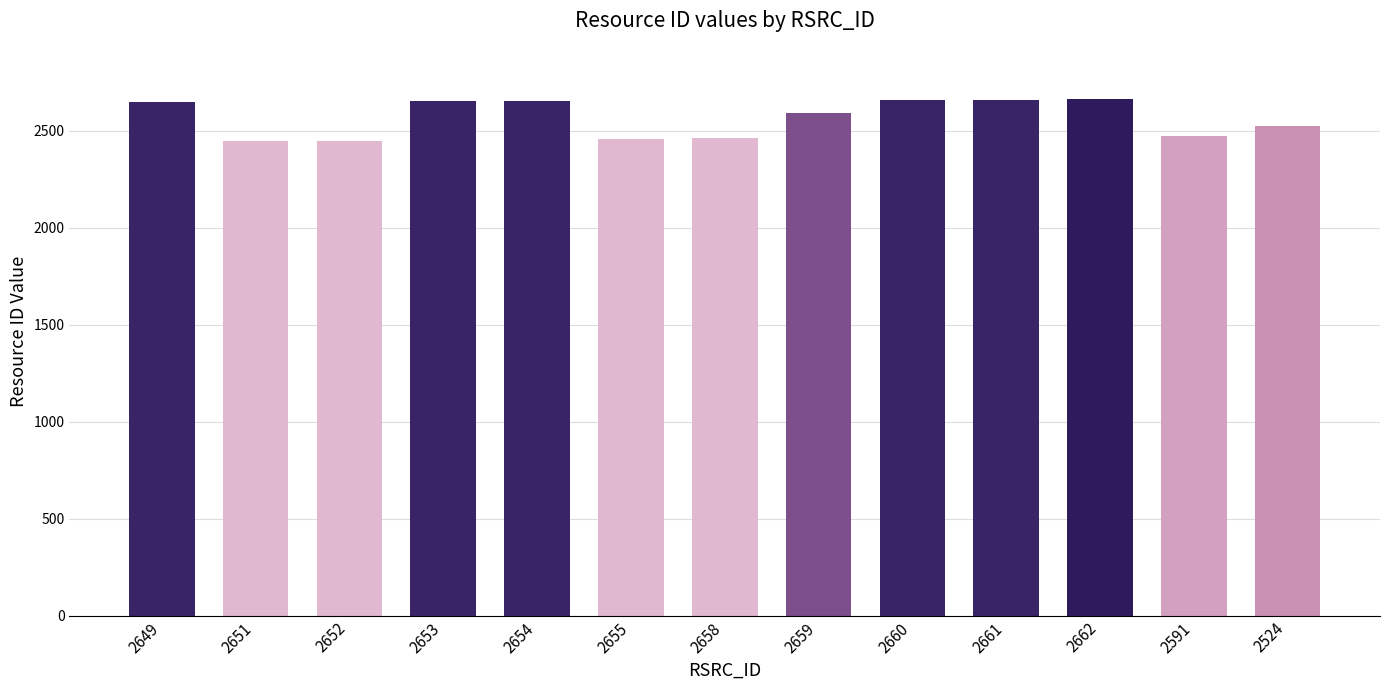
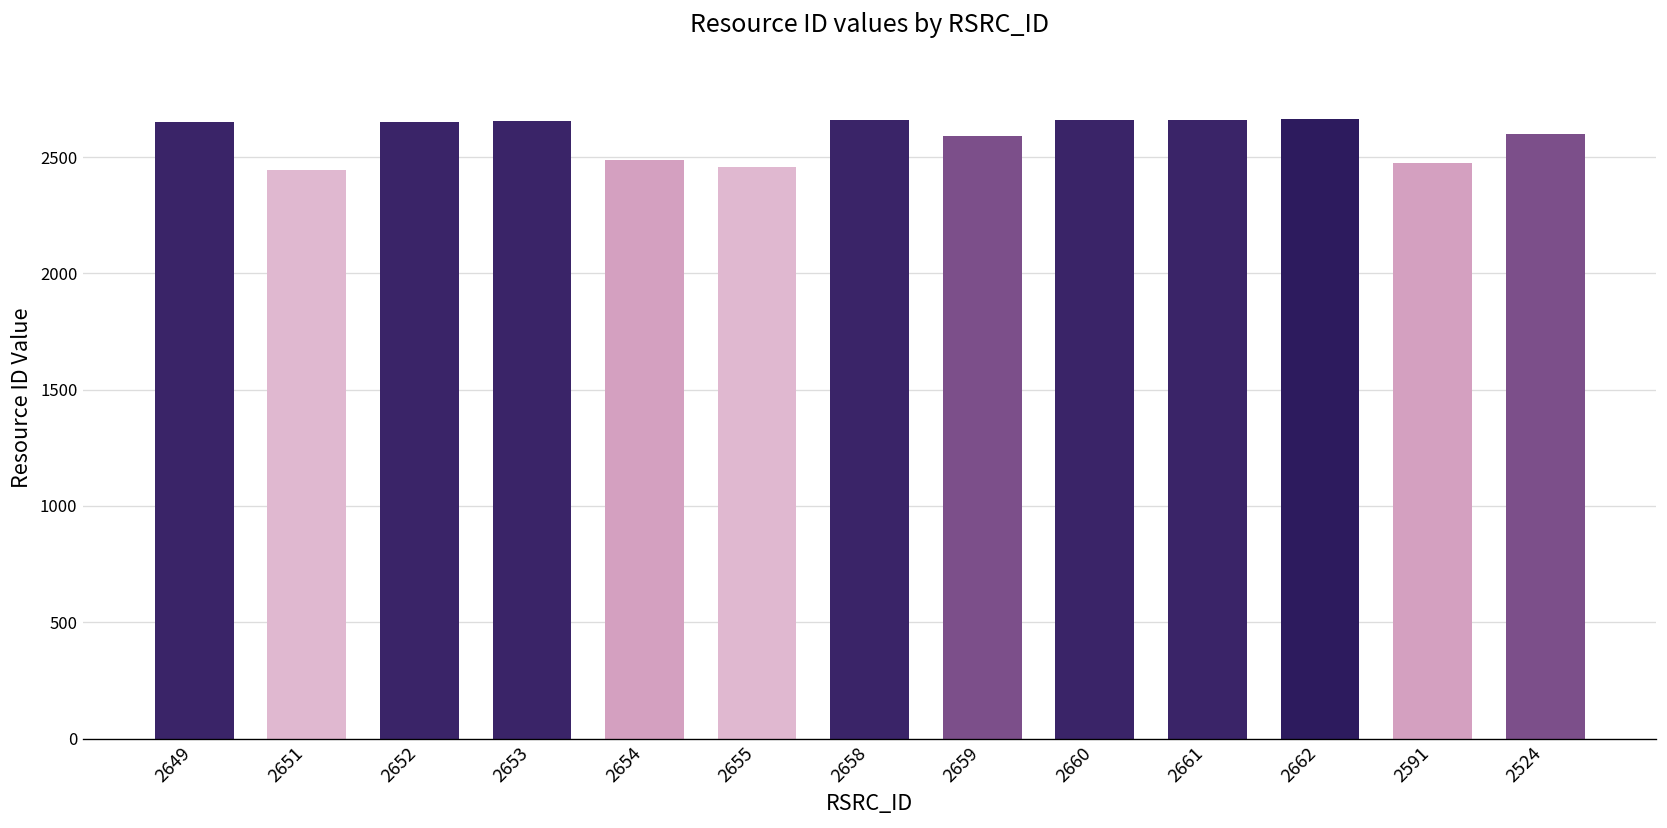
  {
    "2649": 2650,
    "2651": 2450,
-   "2652": 2450,
+   "2652": 2650,
    "2653": 2650,
-   "2654": 2650,
+   "2654": 2490,
    "2655": 2460,
-   "2658": 2460,
+   "2658": 2660,
    "2659": 2590,
    "2660": 2660,
    "2661": 2660,
    "2662": 2660,
    "2591": 2480,
-   "2524": 2520
+   "2524": 2600
  }
